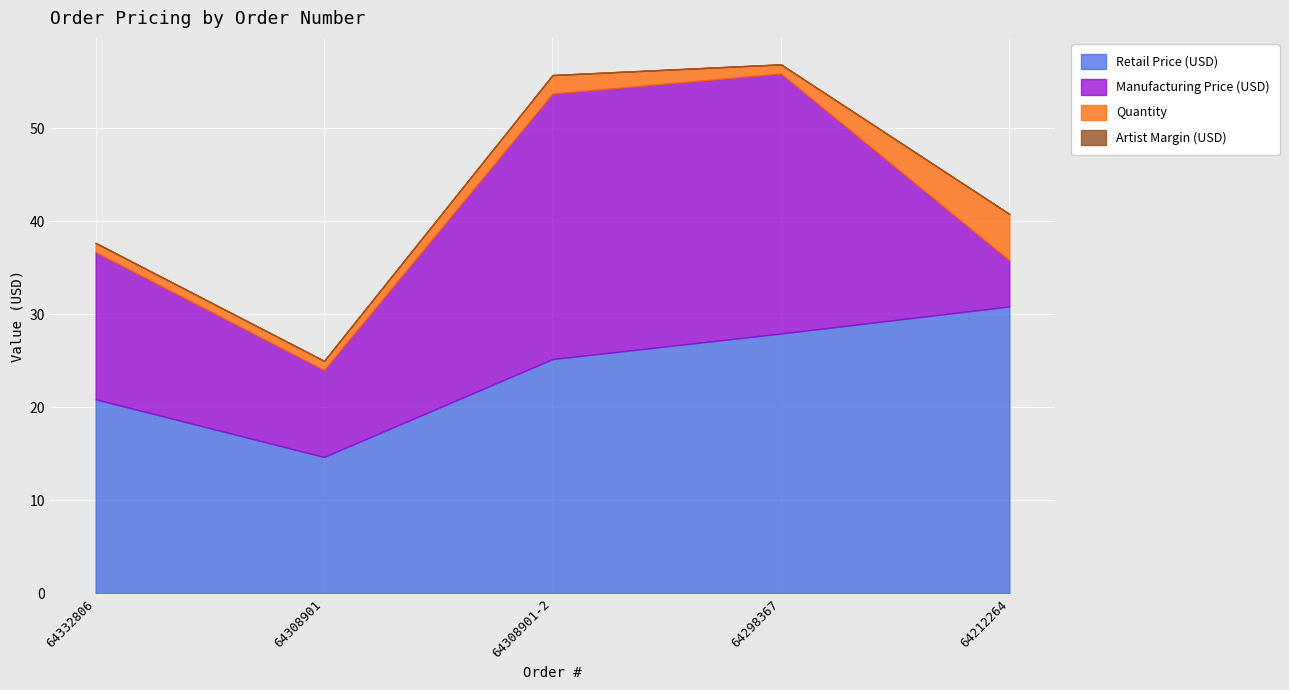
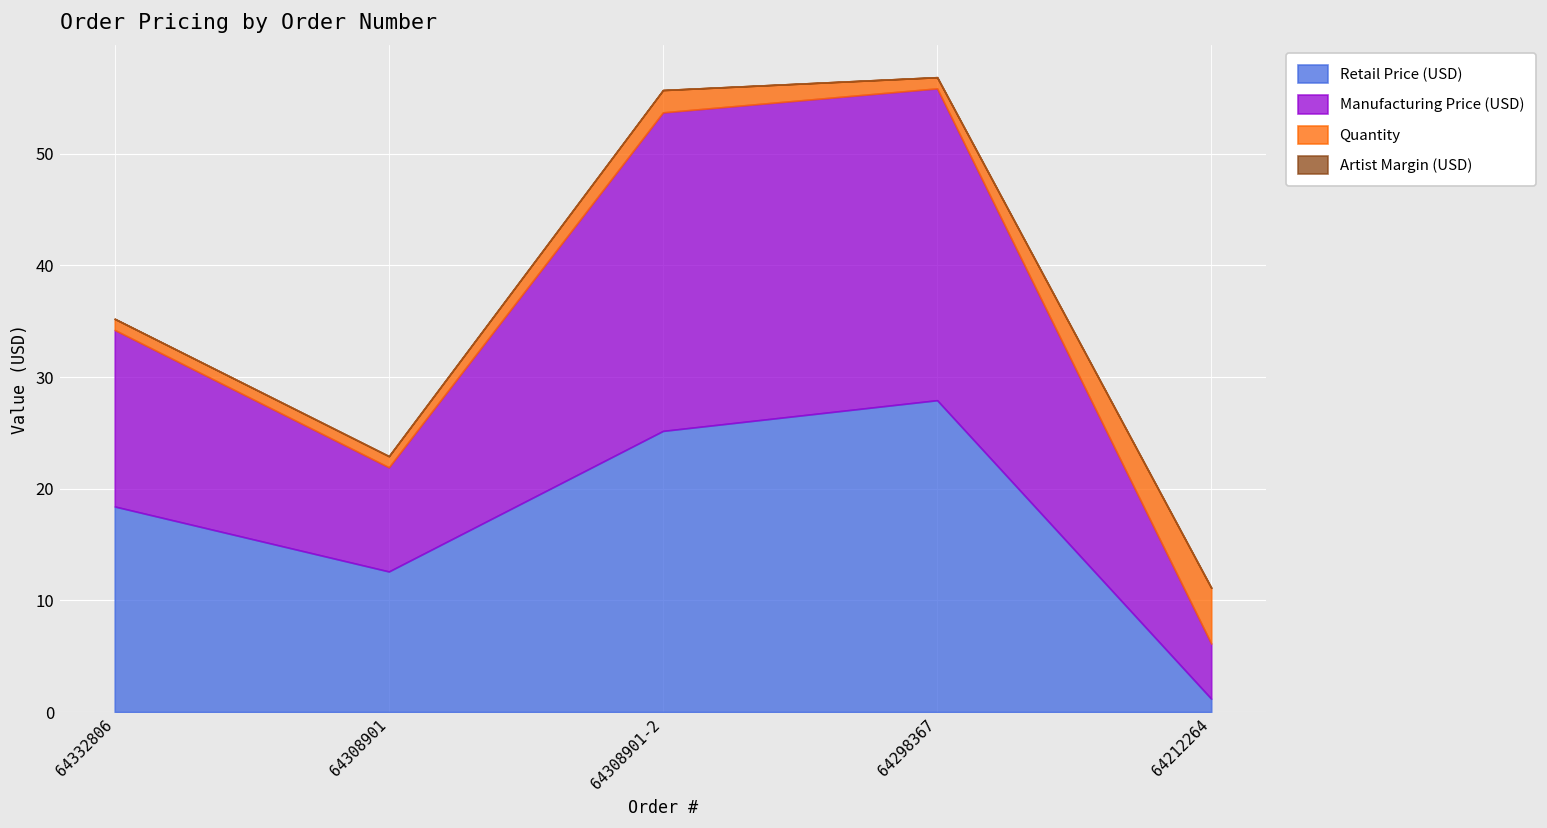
  {
    "Retail Price (USD)": {
-     "64332806": 21,
-     "64308901": 15,
+     "64332806": 18,
+     "64308901": 13,
      "64308901-2": 25,
      "64298367": 28,
-     "64212264": 31
+     "64212264": 1
    },
    "Manufacturing Price (USD)": {
      "64332806": 16,
      "64308901": 9,
      "64308901-2": 29,
      "64298367": 28,
      "64212264": 5
    }
  }
